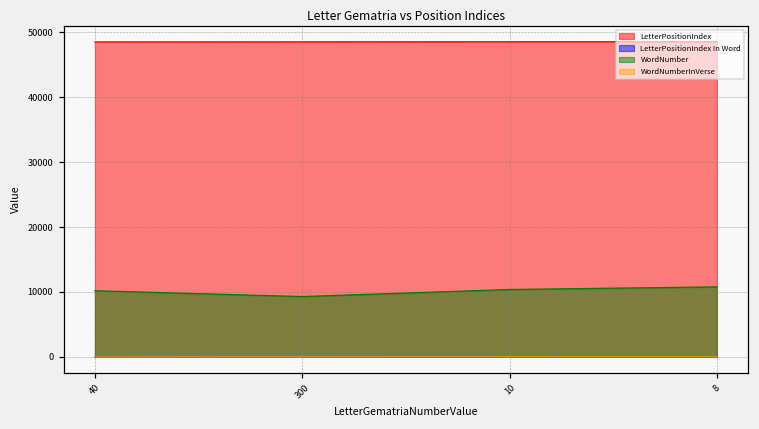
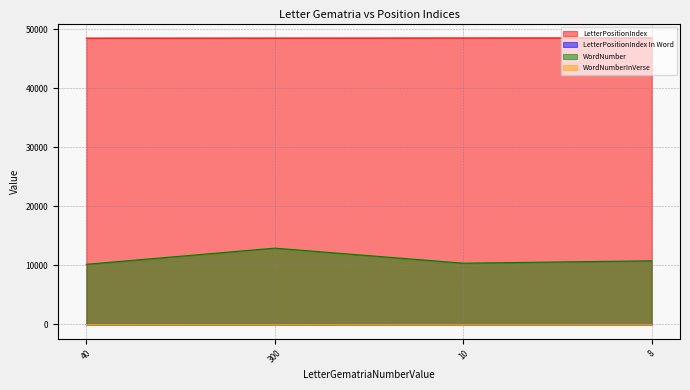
  {
    "LetterPositionIndex": {
      "40": 49000,
      "300": 49000,
      "10": 49000
    },
    "WordNumberInVerse": {
      "40": 0,
      "300": 0,
      "10": 0,
      "8": 0
    },
    "WordNumber": {
      "40": 10000,
-     "300": 9000,
+     "300": 13000,
      "10": 10000,
      "8": 11000
    }
  }
